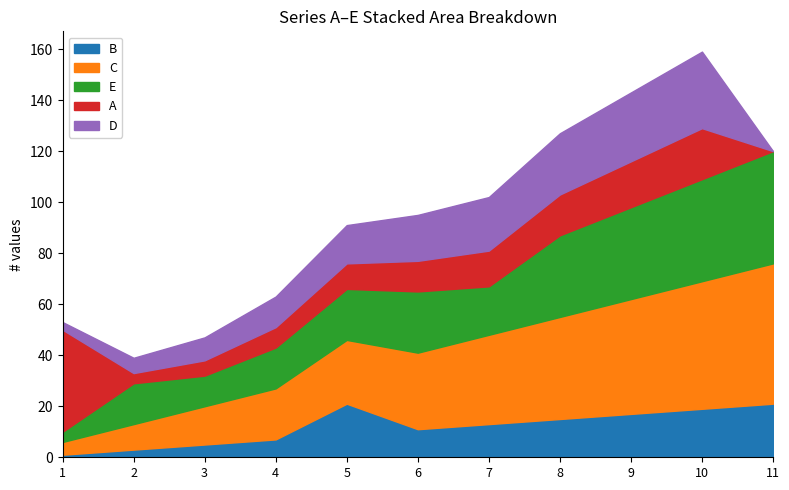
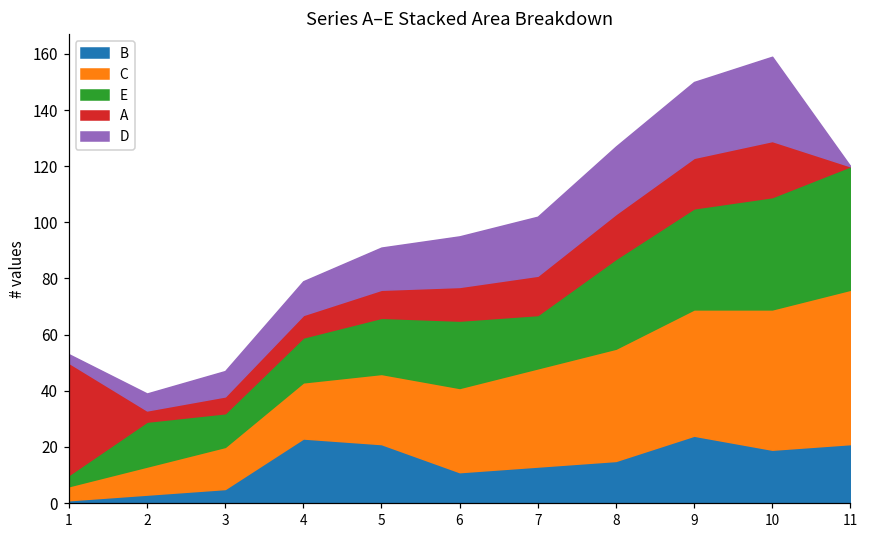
  {
    "B": {
-     "4": 7,
-     "9": 17
+     "4": 23,
+     "9": 24
    },
    "D": {
      "1": 3,
      "2": 6,
      "3": 9,
      "4": 12,
      "5": 15,
      "6": 18,
      "7": 21,
      "8": 24,
      "9": 27,
      "10": 30
    }
  }
